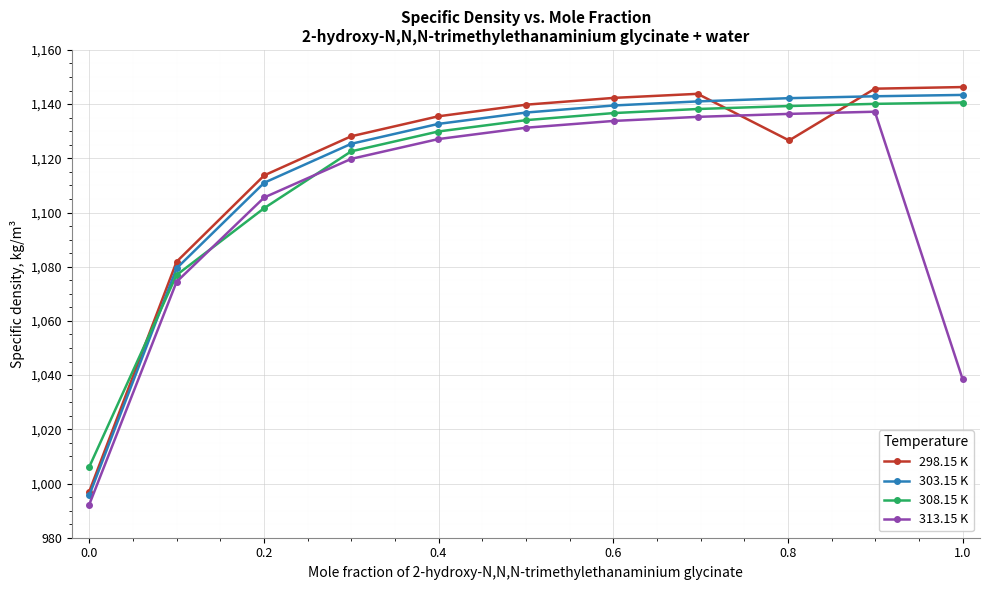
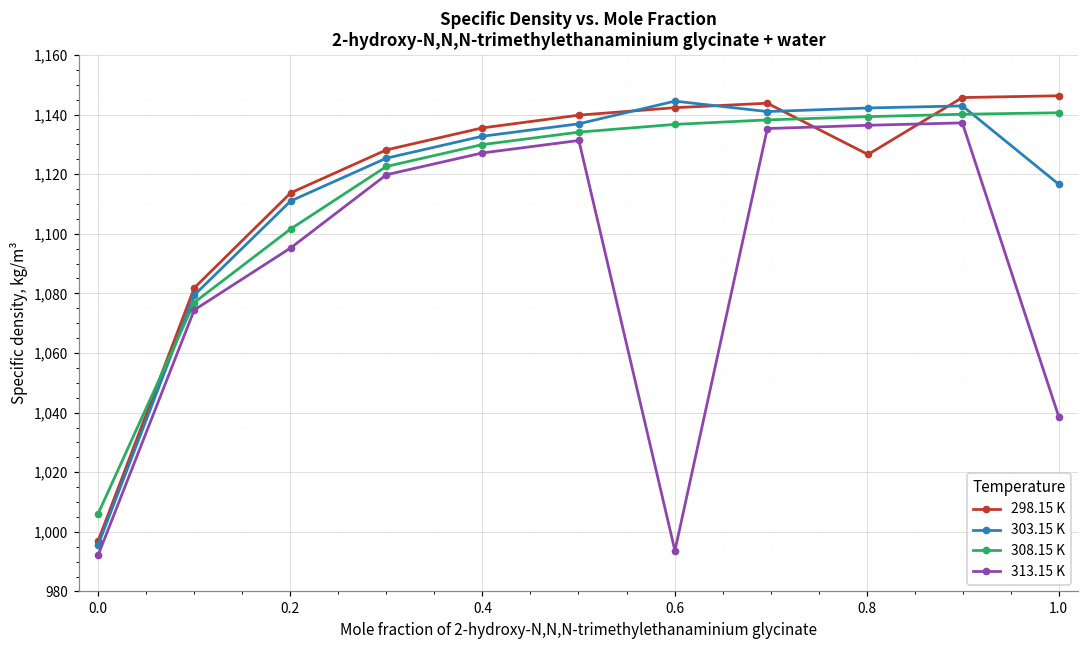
  {
    "298.15 K": {
      "0.0": "997",
      "0.2": "1,114",
      "0.4": "1,136",
      "0.6": "1,142",
      "0.8": "1,127",
      "1.0": "1,146"
    },
    "303.15 K": {
      "0.0": "996",
      "0.2": "1,111",
      "0.4": "1,133",
-     "0.6": "1,140",
+     "0.6": "1,145",
      "0.8": "1,142",
-     "1.0": "1,143"
+     "1.0": "1,117"
    },
    "308.15 K": {
      "0.0": "1,006",
      "0.2": "1,102",
      "0.4": "1,130",
      "0.6": "1,137",
      "0.8": "1,139",
      "1.0": "1,141"
    },
    "313.15 K": {
      "0.0": "992",
-     "0.2": "1,106",
+     "0.2": "1,095",
      "0.4": "1,127",
-     "0.6": "1,134",
+     "0.6": "994",
      "0.8": "1,136",
      "1.0": "1,039"
    }
  }
